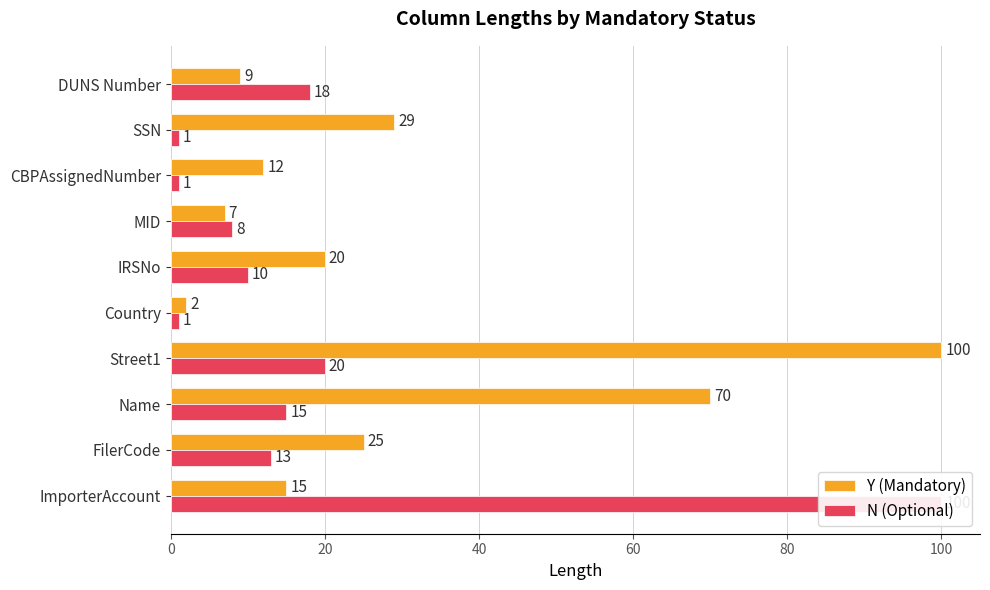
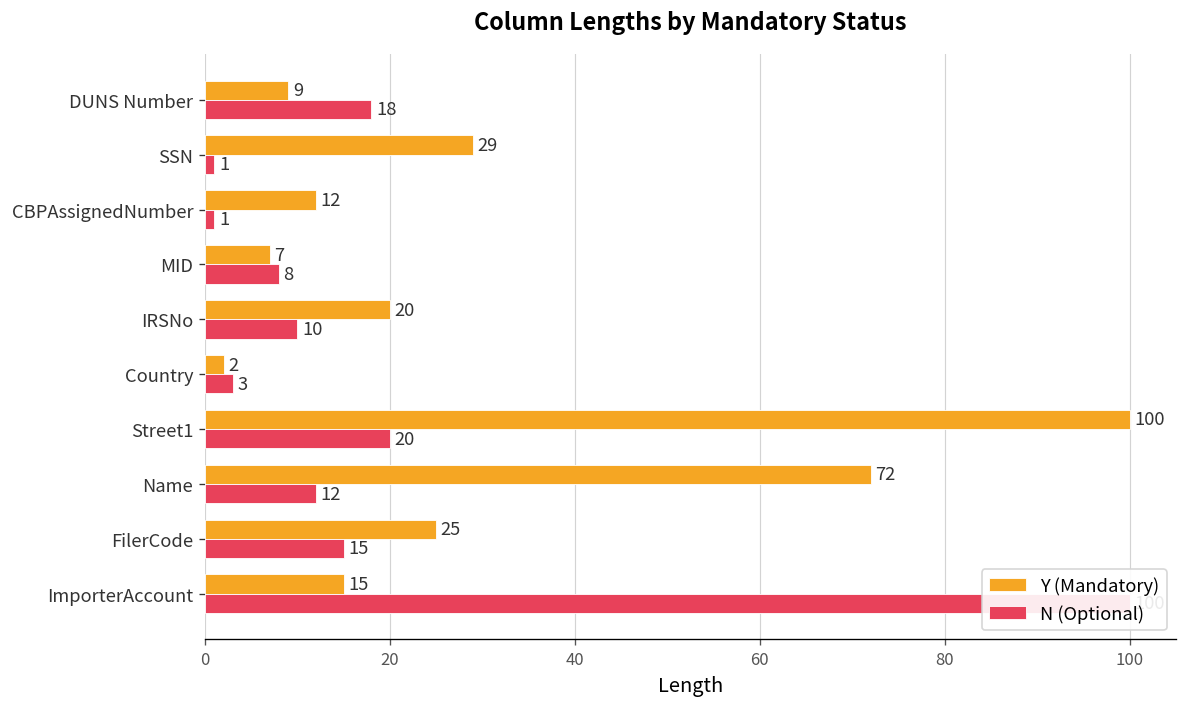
  {
    "Y (Mandatory)": {
      "DUNS Number": 9,
      "SSN": 29,
      "CBPAssignedNumber": 12,
      "MID": 7,
      "IRSNo": 20,
      "Country": 2,
      "Street1": 100,
-     "Name": 70,
+     "Name": 72,
      "FilerCode": 25,
      "ImporterAccount": 15
    },
    "N (Optional)": {
      "DUNS Number": 18,
      "SSN": 1,
      "CBPAssignedNumber": 1,
      "MID": 8,
      "IRSNo": 10,
-     "Country": 1,
+     "Country": 3,
      "Street1": 20,
-     "Name": 15,
-     "FilerCode": 13
+     "Name": 12,
+     "FilerCode": 15
    }
  }
